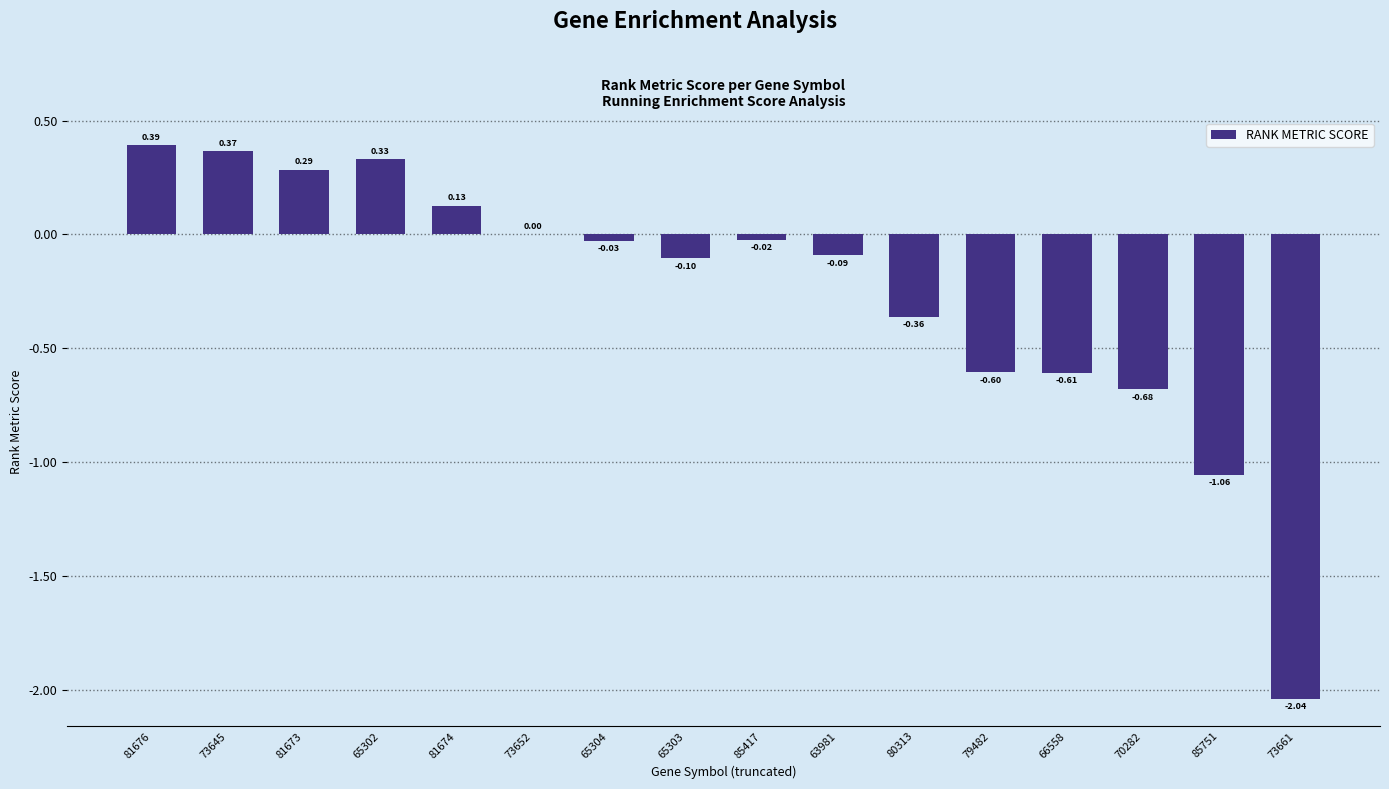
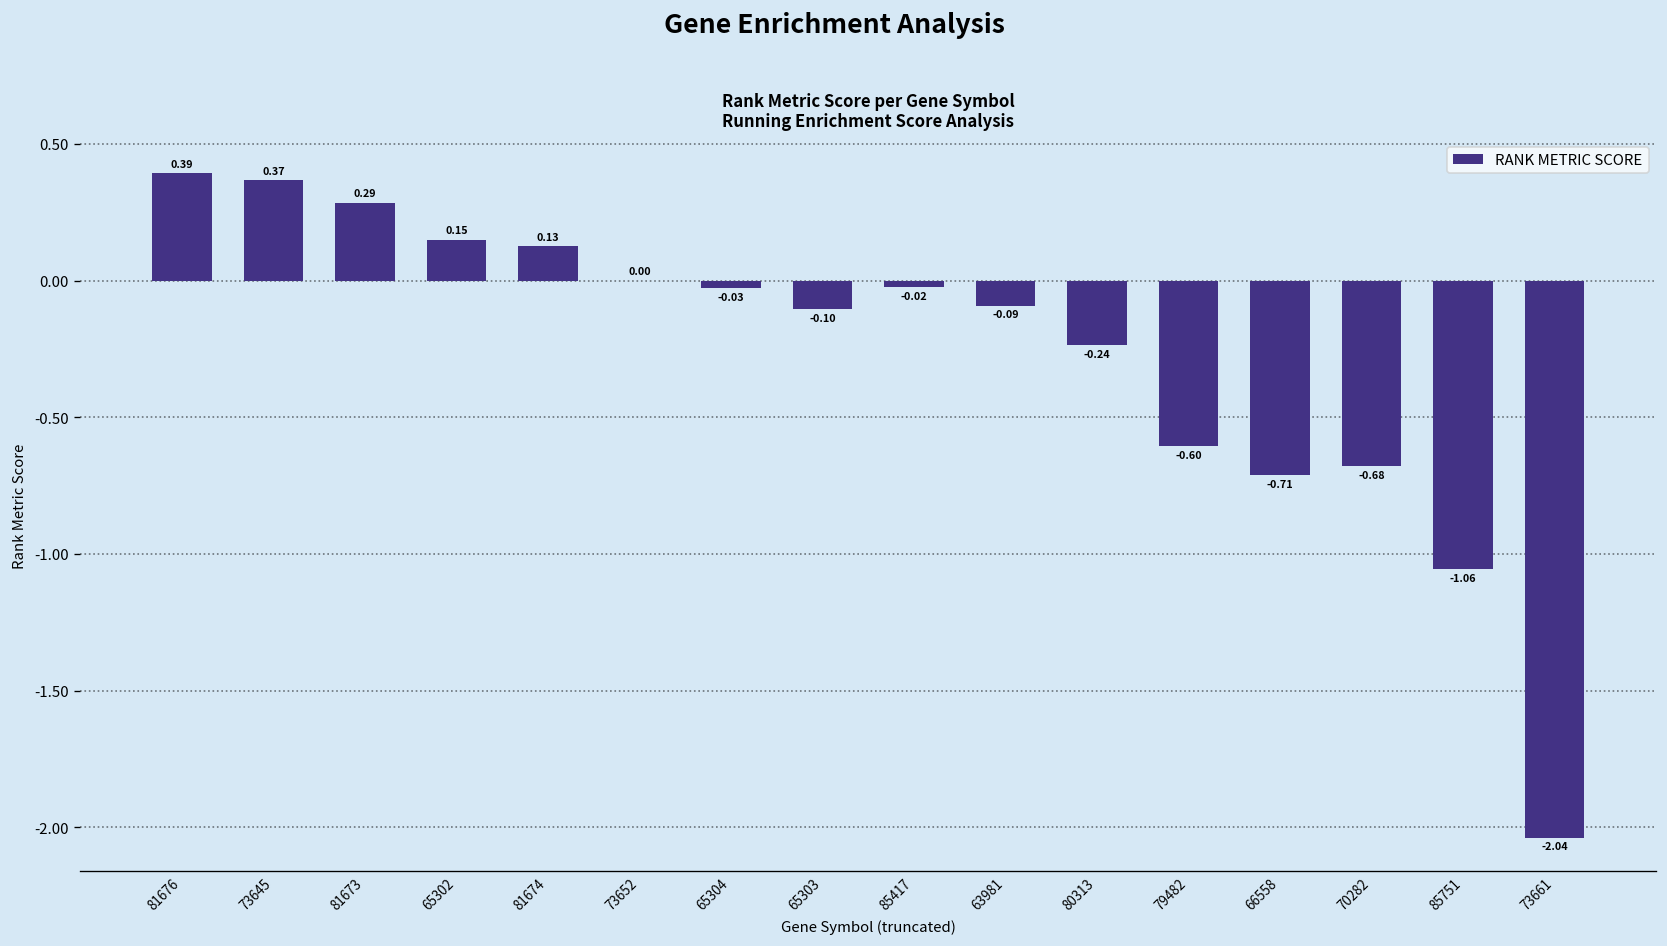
  {
    "81676": 0.39,
    "73645": 0.37,
    "81673": 0.29,
-   "65302": 0.33,
+   "65302": 0.15,
    "81674": 0.13,
    "73652": 0.00,
    "65304": -0.03,
    "65303": -0.10,
    "85417": -0.02,
    "63981": -0.09,
-   "80313": -0.36,
+   "80313": -0.24,
    "79482": -0.60,
-   "66558": -0.61,
+   "66558": -0.71,
    "70282": -0.68,
    "85751": -1.06,
    "73661": -2.04
  }
